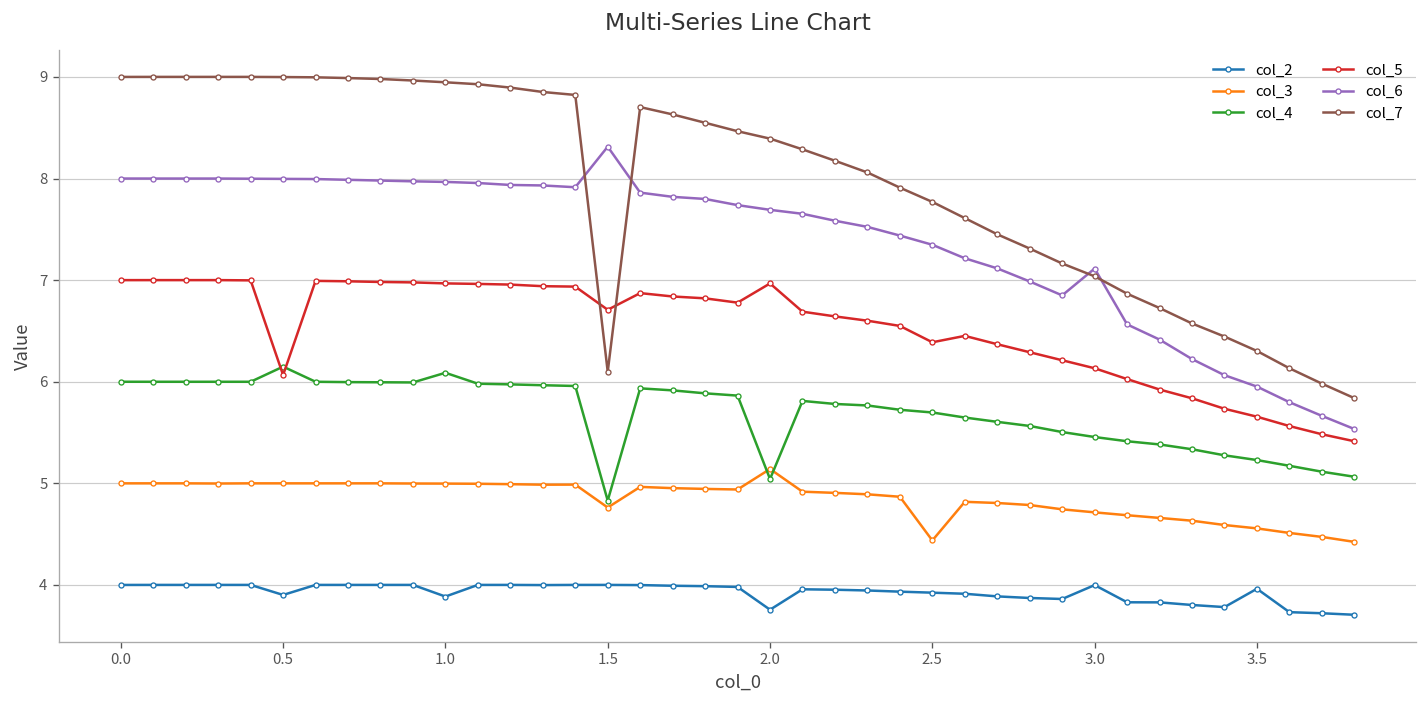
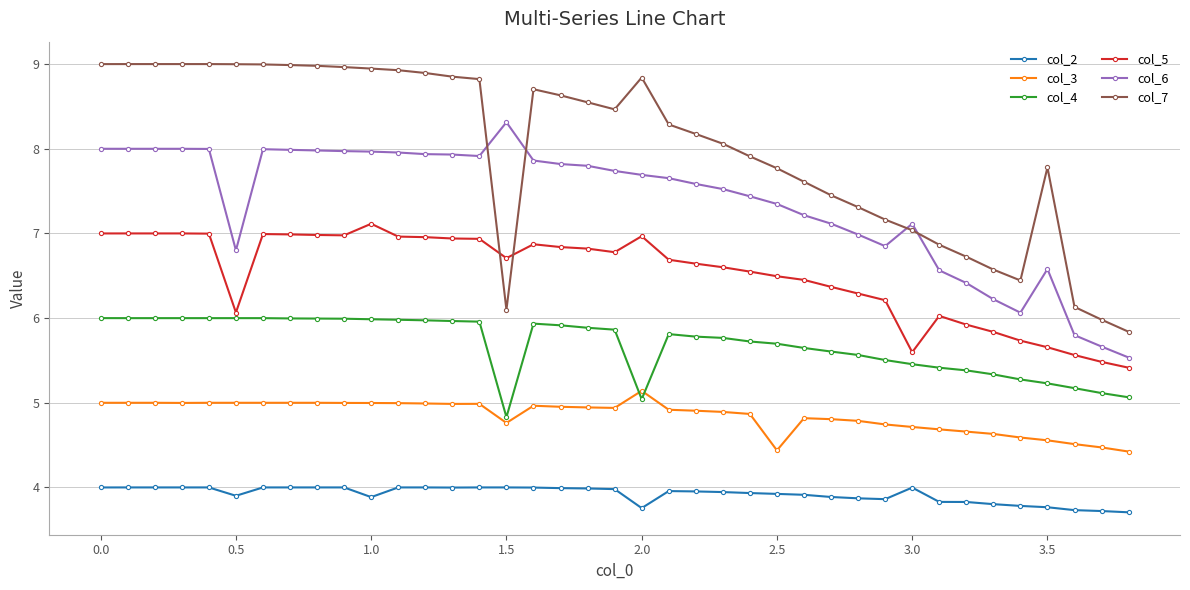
  {
    "col_2": {
      "0.0": 4.0,
      "0.5": 3.9,
      "1.0": 3.9,
      "1.5": 4.0,
      "2.0": 3.8,
      "2.5": 3.9,
      "3.0": 4.0,
-     "3.5": 4.0
+     "3.5": 3.8
    },
    "col_3": {
      "0.0": 5.0,
      "0.5": 5.0,
      "1.0": 5.0,
      "1.5": 4.8,
      "2.0": 5.1,
      "2.5": 4.4,
      "3.0": 4.7,
      "3.5": 4.6
    },
    "col_4": {
      "0.0": 6.0,
-     "0.5": 6.1,
-     "1.0": 6.1,
+     "0.5": 6.0,
+     "1.0": 6.0,
      "1.5": 4.8,
      "2.0": 5.0,
      "2.5": 5.7,
      "3.0": 5.5,
      "3.5": 5.2
    },
    "col_5": {
      "0.0": 7.0,
      "0.5": 6.1,
-     "1.0": 7.0,
+     "1.0": 7.1,
      "1.5": 6.7,
      "2.0": 7.0,
-     "2.5": 6.4,
-     "3.0": 6.1,
+     "2.5": 6.5,
+     "3.0": 5.6,
      "3.5": 5.7
    },
    "col_6": {
      "0.0": 8.0,
-     "0.5": 8.0,
+     "0.5": 6.8,
      "1.0": 8.0,
      "1.5": 8.3,
      "2.0": 7.7,
      "2.5": 7.3,
      "3.0": 7.1,
-     "3.5": 6.0
+     "3.5": 6.6
    },
    "col_7": {
      "0.0": 9.0,
      "0.5": 9.0,
      "1.0": 8.9,
      "1.5": 6.1,
-     "2.0": 8.4,
+     "2.0": 8.8,
      "2.5": 7.8,
      "3.0": 7.0,
-     "3.5": 6.3
+     "3.5": 7.8
    }
  }
